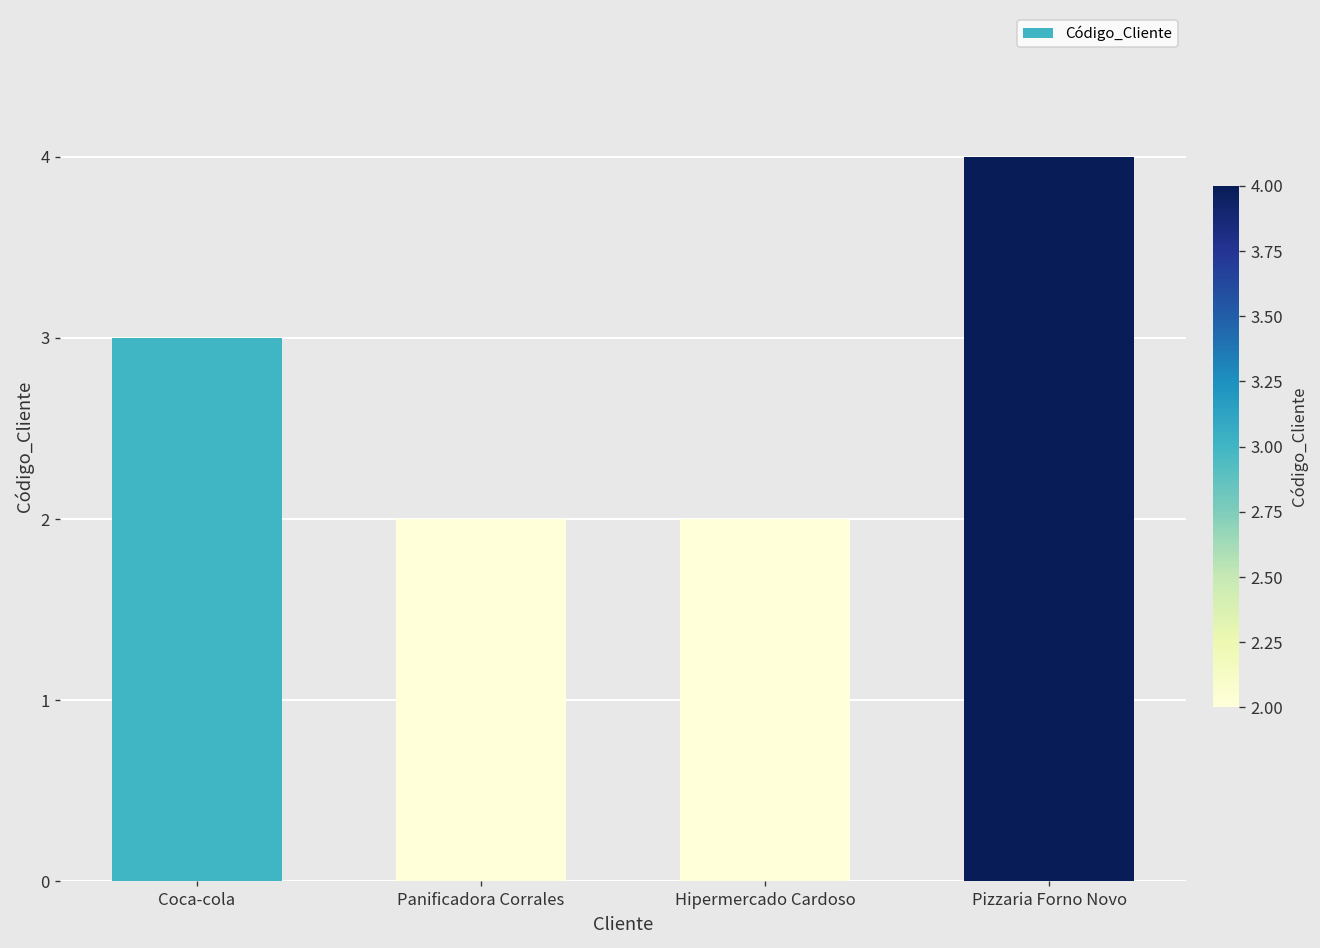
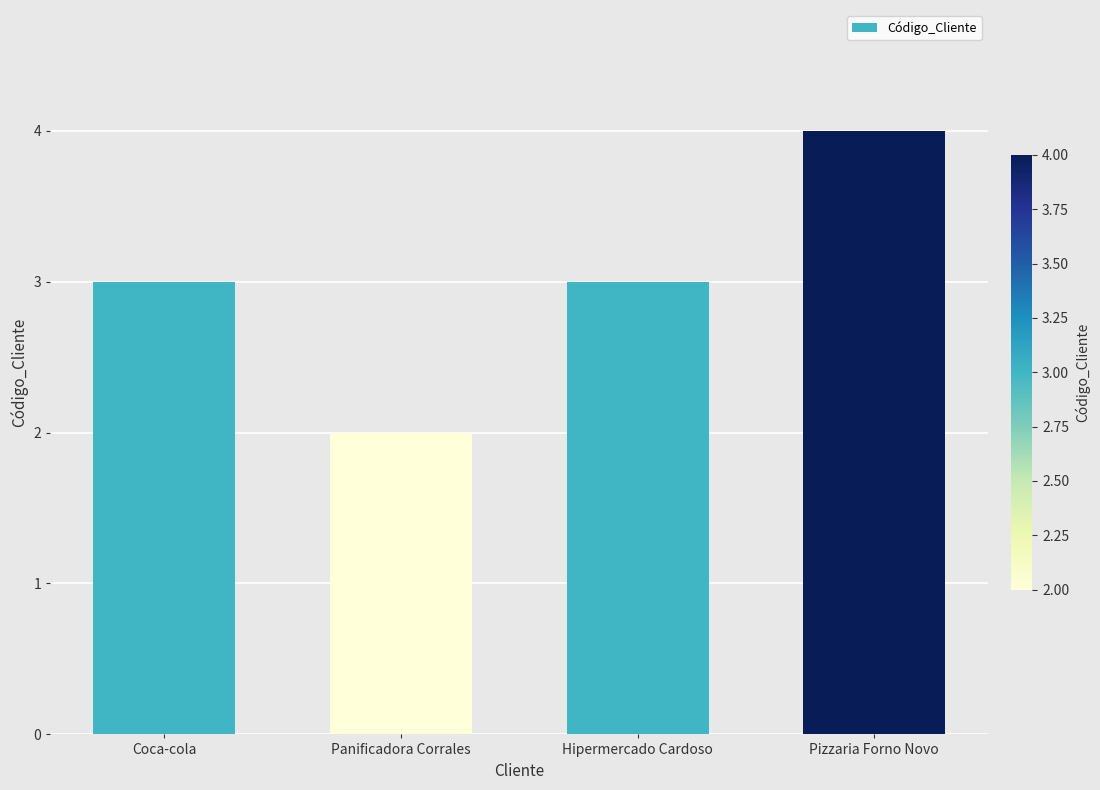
  {
    "Coca-cola": 3,
    "Panificadora Corrales": 2,
-   "Hipermercado Cardoso": 2,
+   "Hipermercado Cardoso": 3,
    "Pizzaria Forno Novo": 4
  }
